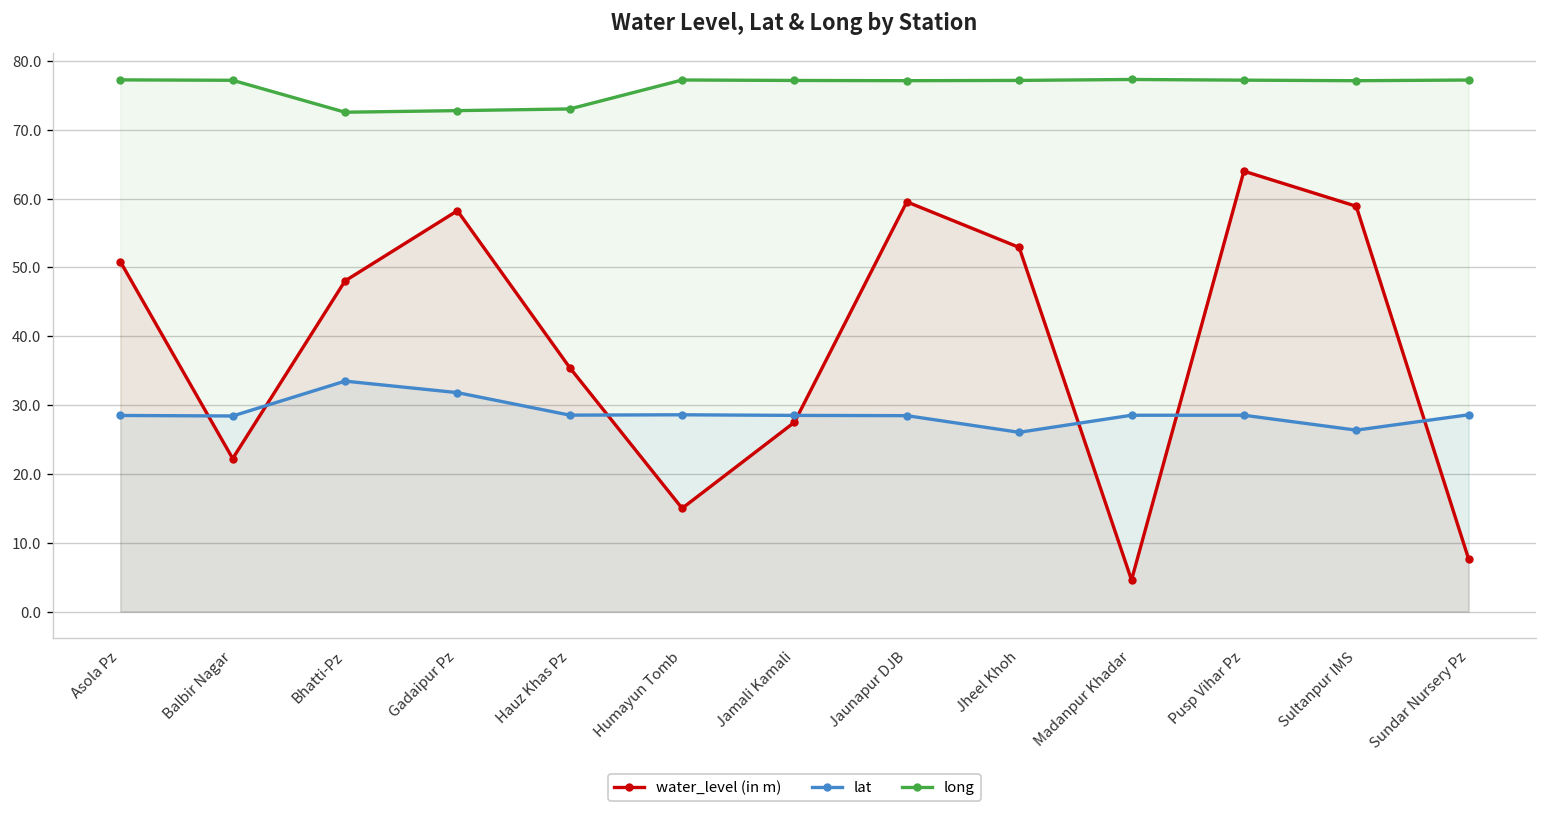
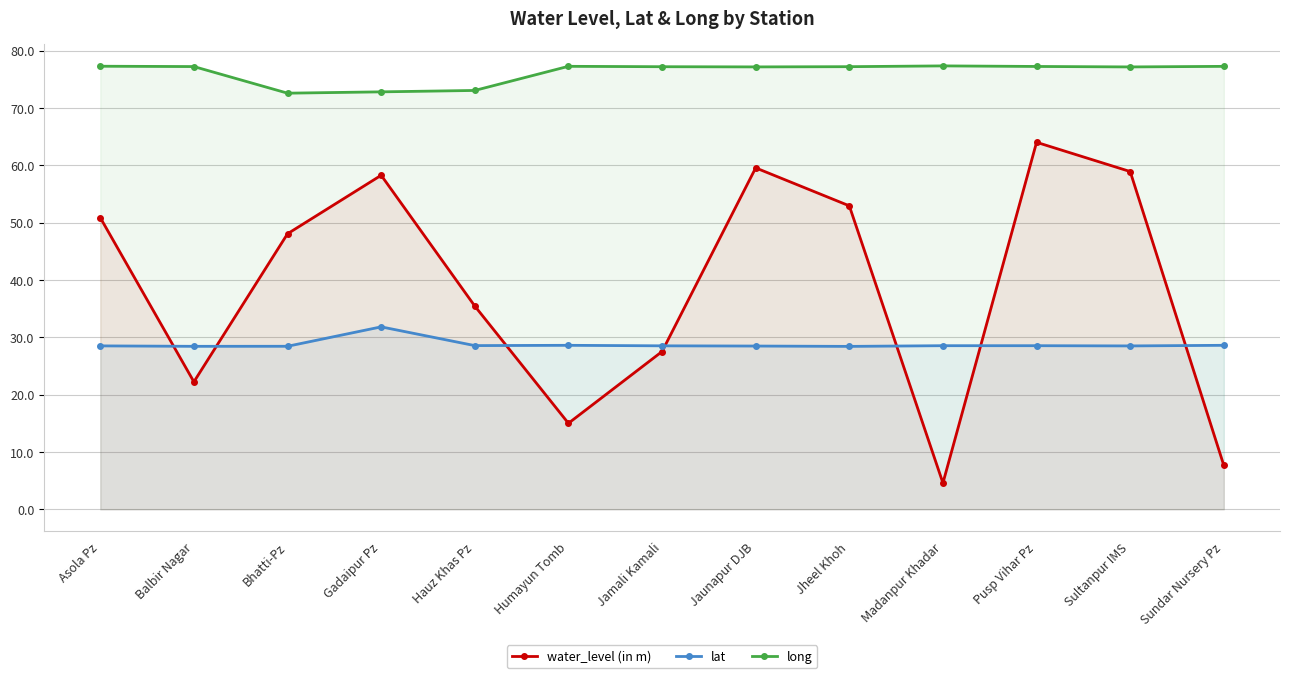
  {
    "water_level (in m)": {
      "Asola Pz": 51,
      "Balbir Nagar": 22,
      "Bhatti-Pz": 48,
      "Gadaipur Pz": 58,
      "Hauz Khas Pz": 35,
      "Humayun Tomb": 15,
      "Jamali Kamali": 28,
      "Jaunapur DJB": 60,
      "Jheel Khoh": 53,
      "Madanpur Khadar": 5,
      "Pusp Vihar Pz": 64,
      "Sultanpur IMS": 59,
      "Sundar Nursery Pz": 8
    },
    "lat": {
      "Asola Pz": 28,
      "Balbir Nagar": 28,
-     "Bhatti-Pz": 33,
+     "Bhatti-Pz": 28,
      "Gadaipur Pz": 32,
      "Hauz Khas Pz": 29,
      "Humayun Tomb": 29,
      "Jamali Kamali": 29,
      "Jaunapur DJB": 28,
-     "Jheel Khoh": 26,
+     "Jheel Khoh": 28,
      "Madanpur Khadar": 29,
      "Pusp Vihar Pz": 29,
-     "Sultanpur IMS": 26,
+     "Sultanpur IMS": 28,
      "Sundar Nursery Pz": 29
    },
    "long": {
      "Asola Pz": 77,
      "Balbir Nagar": 77,
      "Bhatti-Pz": 73,
      "Gadaipur Pz": 73,
      "Hauz Khas Pz": 73,
      "Humayun Tomb": 77,
      "Jamali Kamali": 77,
      "Jaunapur DJB": 77,
      "Jheel Khoh": 77,
      "Madanpur Khadar": 77,
      "Pusp Vihar Pz": 77,
      "Sultanpur IMS": 77,
      "Sundar Nursery Pz": 77
    }
  }
